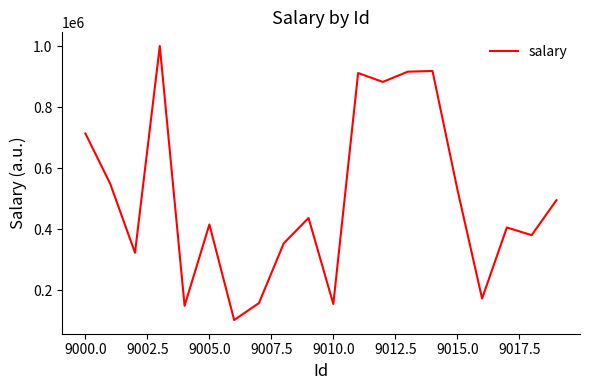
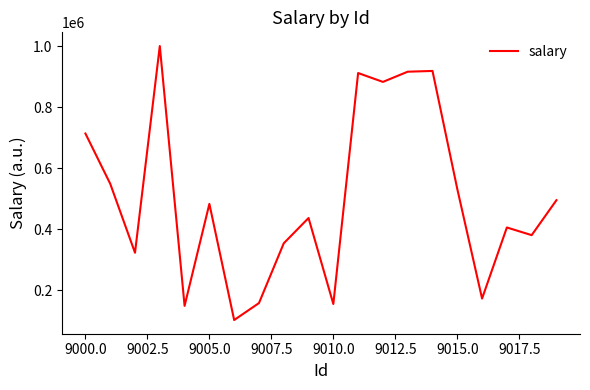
  {
    "9000.0": 710000,
-   "9005.0": 420000,
+   "9005.0": 480000,
    "9010.0": 160000,
    "9015.0": 530000
  }
